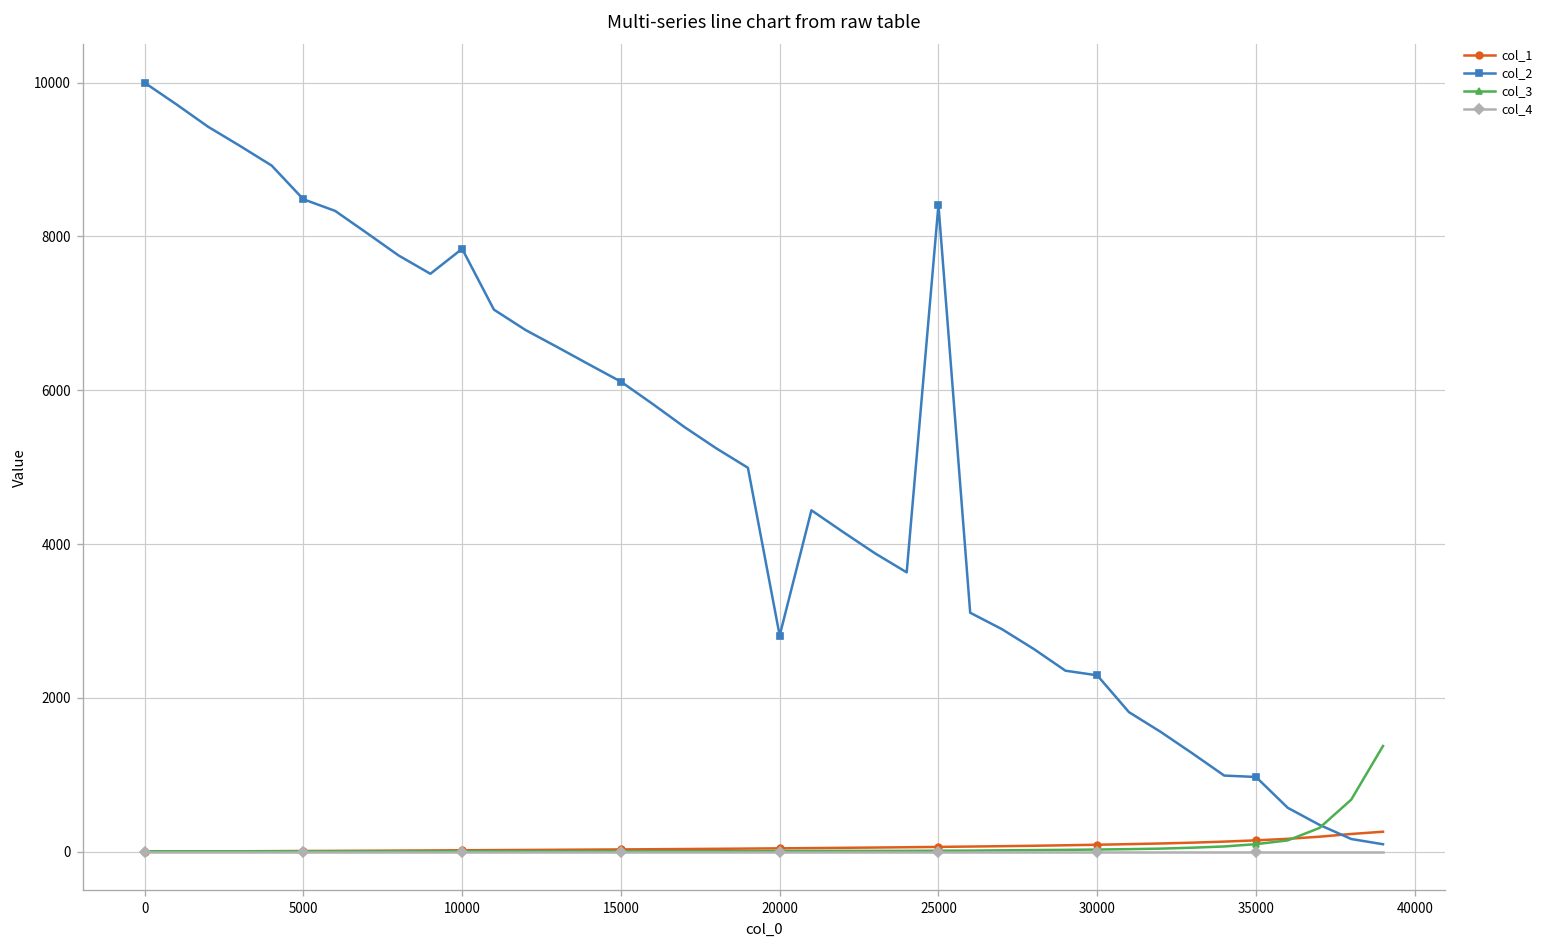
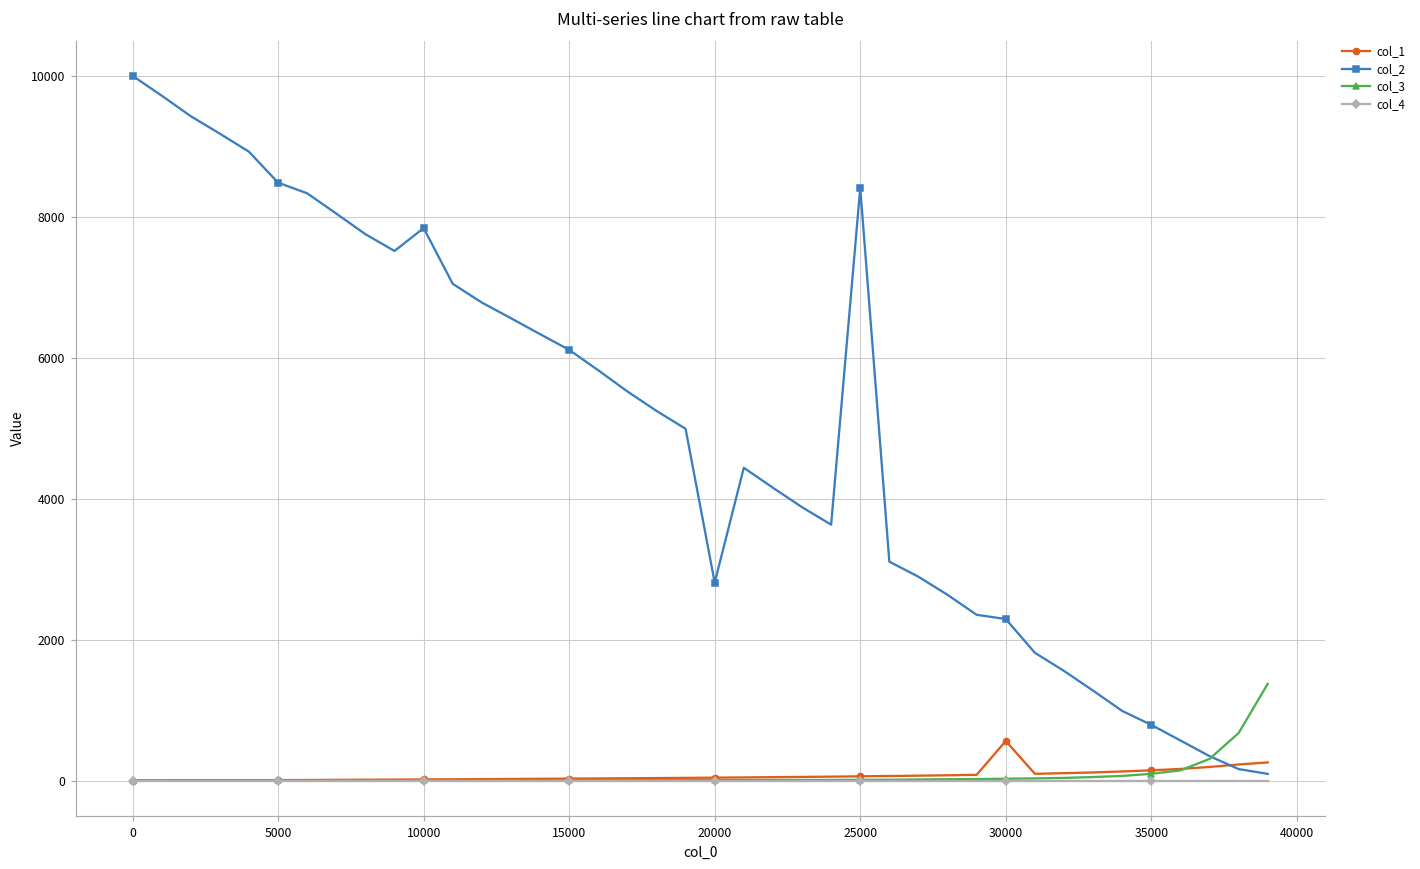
  {
    "col_1": {
      "25000": 100,
-     "30000": 100,
+     "30000": 600,
      "35000": 100
    },
    "col_2": {
      "0": 10000,
      "5000": 8500,
      "10000": 7800,
      "15000": 6100,
      "20000": 2800,
      "25000": 8400,
      "30000": 2300,
-     "35000": 1000
+     "35000": 800
    },
    "col_3": {
      "35000": 100
    },
    "col_4": {
      "35000": 0
    }
  }
